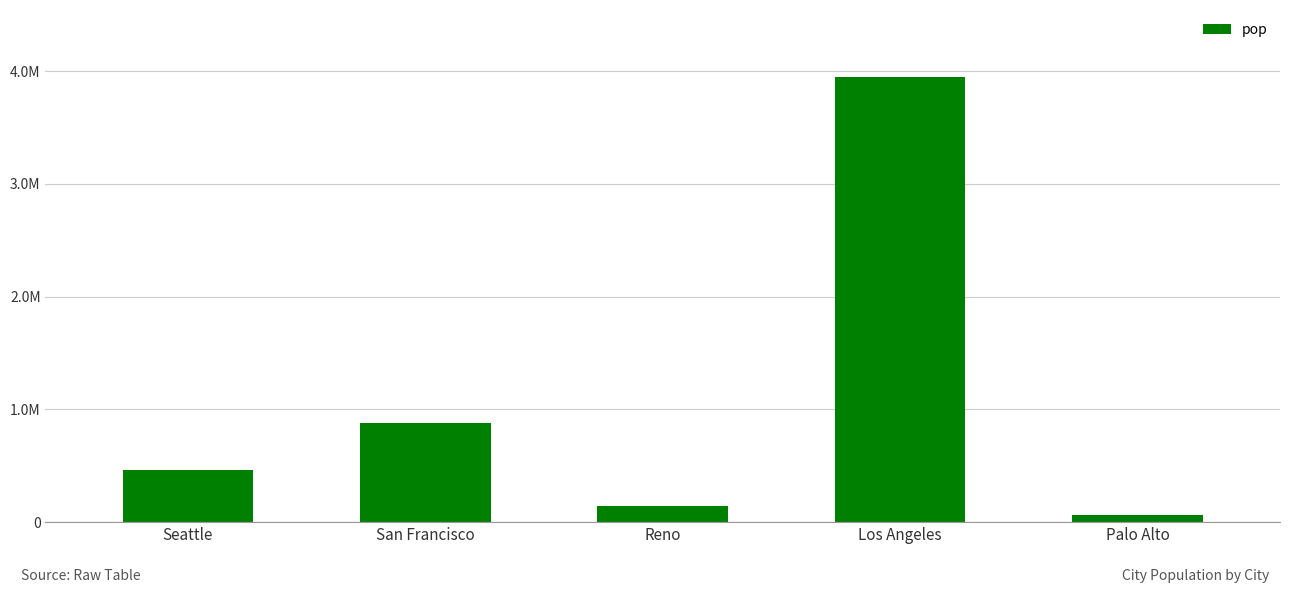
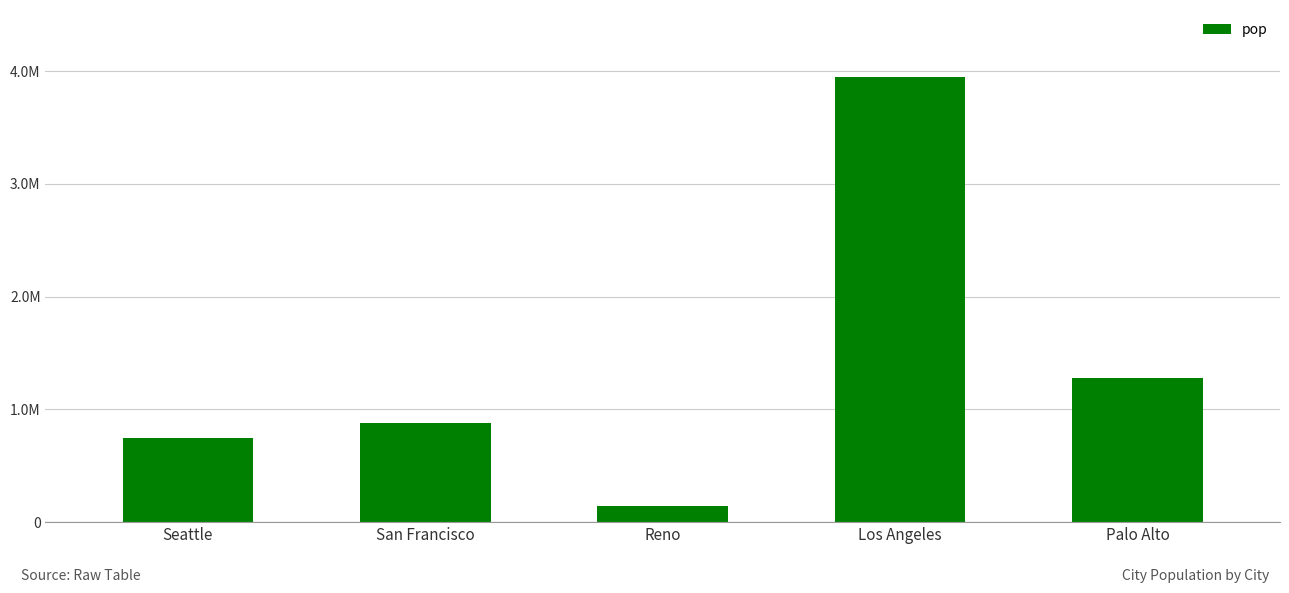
  {
-   "Seattle": 460000,
+   "Seattle": 740000,
    "San Francisco": 880000,
    "Reno": 140000,
    "Los Angeles": 3950000,
-   "Palo Alto": 70000
+   "Palo Alto": 1280000
  }
